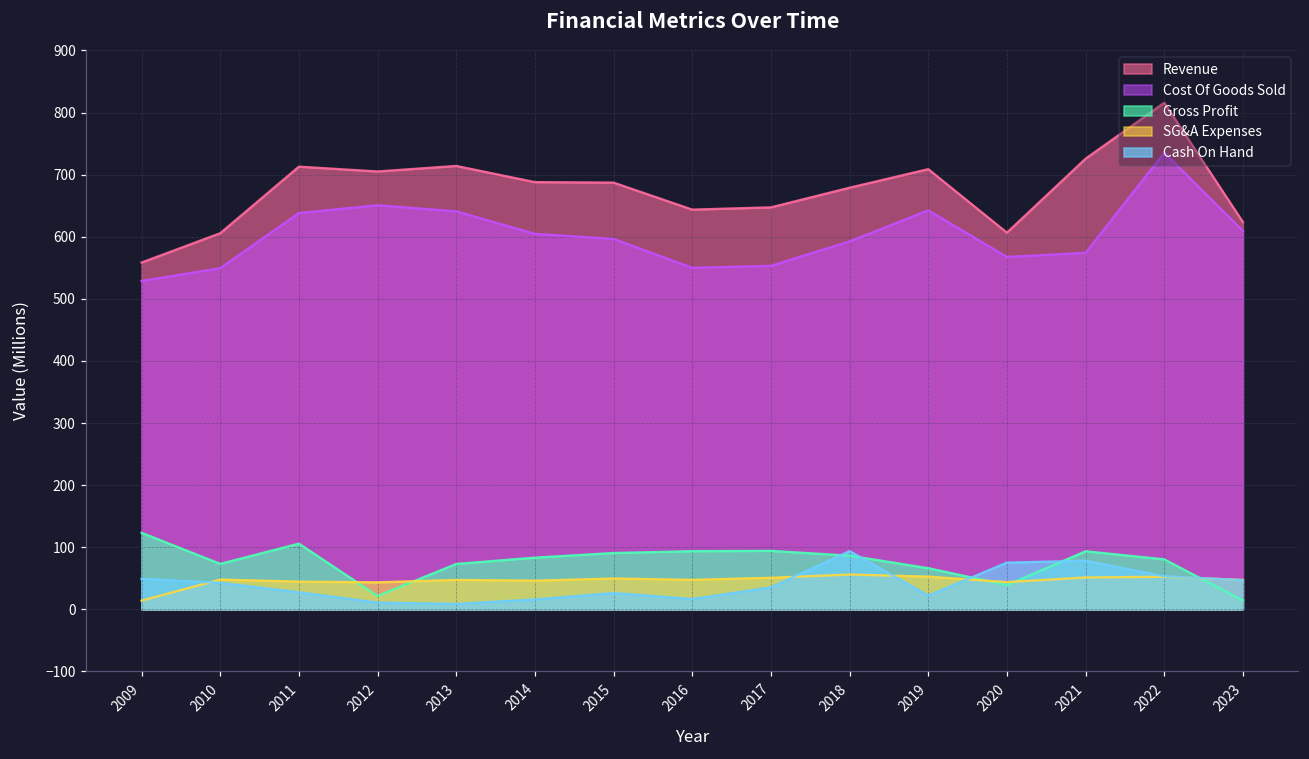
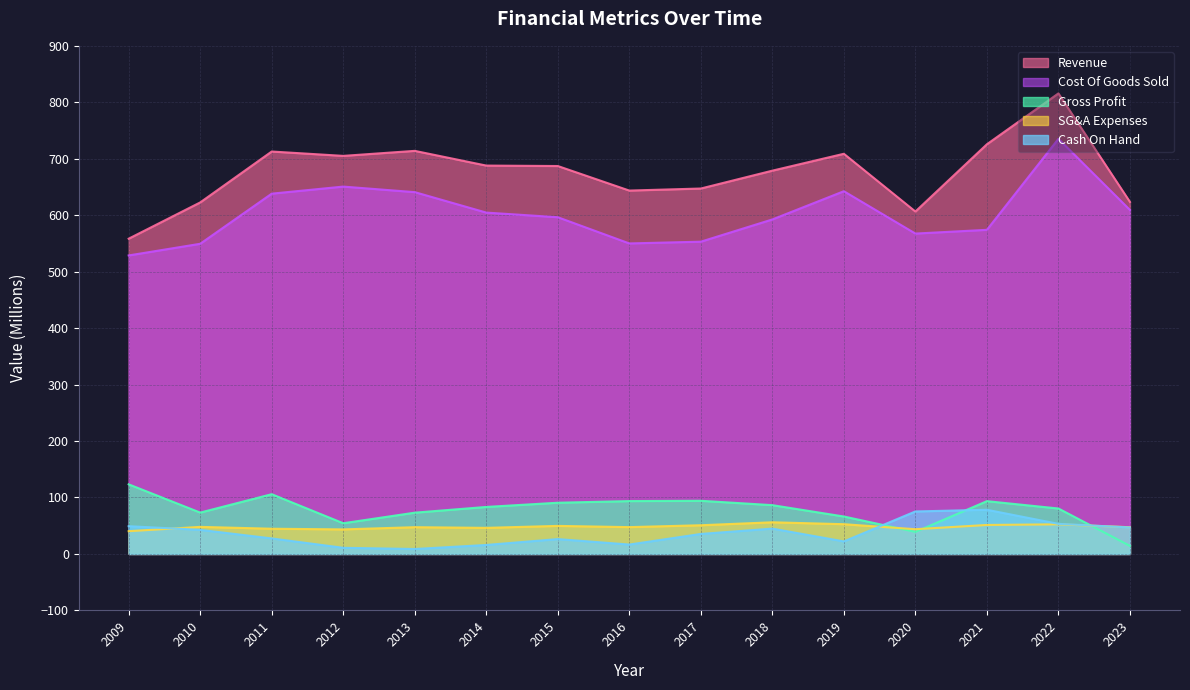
  {
    "Revenue": {
      "2009": 560,
-     "2010": 610,
+     "2010": 620,
      "2011": 710,
      "2012": 710,
      "2013": 710,
      "2014": 690,
      "2015": 690,
      "2016": 640,
      "2017": 650,
      "2018": 680,
      "2019": 710,
      "2020": 610,
      "2021": 730,
      "2023": 620
    },
    "Cost Of Goods Sold": {
      "2009": 530,
      "2010": 550,
      "2011": 640,
      "2012": 650,
      "2013": 640,
      "2014": 600,
      "2015": 600,
      "2016": 550,
      "2017": 550,
      "2018": 590,
      "2019": 640,
      "2020": 570,
      "2021": 570,
      "2023": 610
    },
    "Gross Profit": {
      "2009": 120,
      "2010": 70,
      "2011": 110,
-     "2012": 20,
+     "2012": 50,
      "2013": 70,
      "2014": 80,
      "2015": 90,
      "2016": 90,
      "2017": 90,
      "2018": 90,
      "2019": 70,
      "2020": 40,
      "2021": 90,
      "2022": 80,
      "2023": 10
    },
    "SG&A Expenses": {
-     "2009": 10,
+     "2009": 40,
      "2010": 50,
      "2011": 40,
      "2012": 40,
      "2013": 50,
      "2014": 50,
      "2015": 50,
      "2016": 50,
      "2017": 50,
      "2018": 60,
      "2019": 50,
      "2020": 40,
      "2021": 50
    },
    "Cash On Hand": {
      "2009": 50,
      "2010": 40,
      "2011": 30,
      "2012": 10,
      "2013": 10,
      "2014": 20,
      "2015": 30,
      "2016": 20,
      "2017": 40,
-     "2018": 90,
+     "2018": 40,
      "2019": 20,
      "2020": 80,
      "2021": 80
    }
  }
